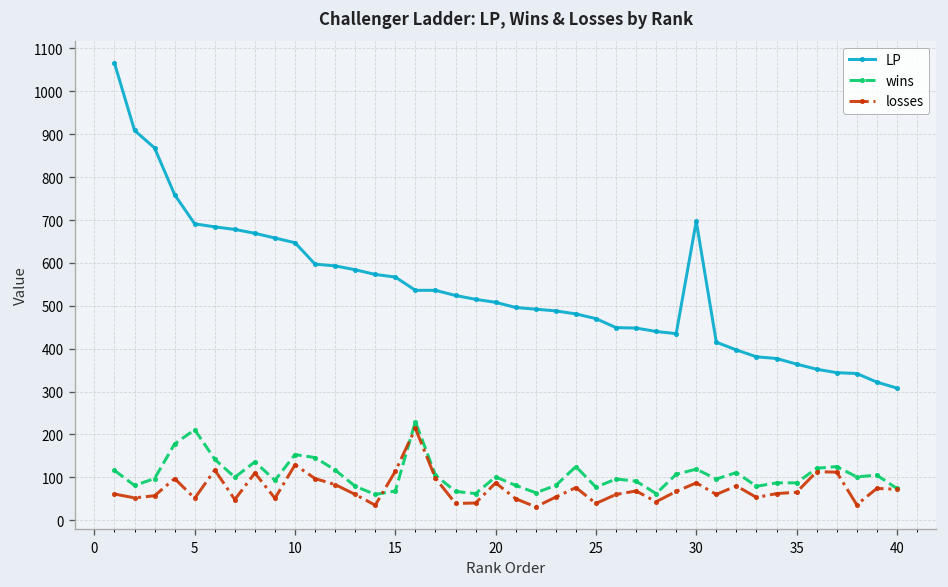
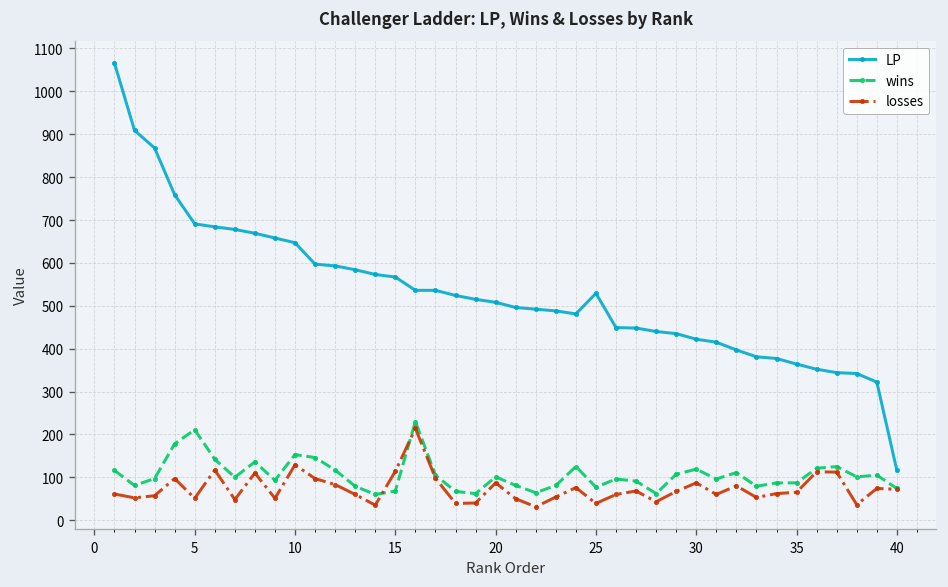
  {
    "LP": {
      "5": 690,
      "10": 650,
      "15": 570,
      "20": 510,
-     "25": 470,
-     "30": 700,
+     "25": 530,
+     "30": 420,
      "35": 360,
-     "40": 310
+     "40": 120
    },
    "wins": {
      "5": 210,
      "10": 150,
      "15": 70,
      "20": 100,
      "25": 80,
      "30": 120,
      "35": 90
    },
    "losses": {
      "5": 50,
      "10": 130,
      "15": 110,
      "20": 90,
      "25": 40,
      "30": 90,
      "35": 70
    }
  }
